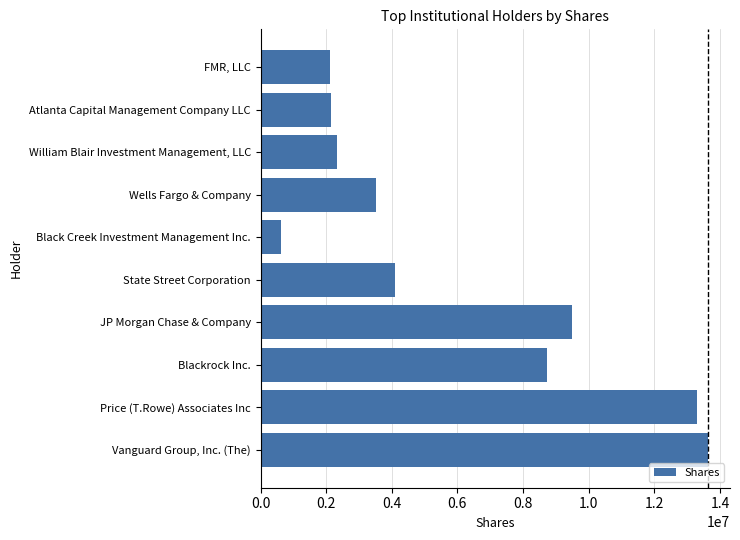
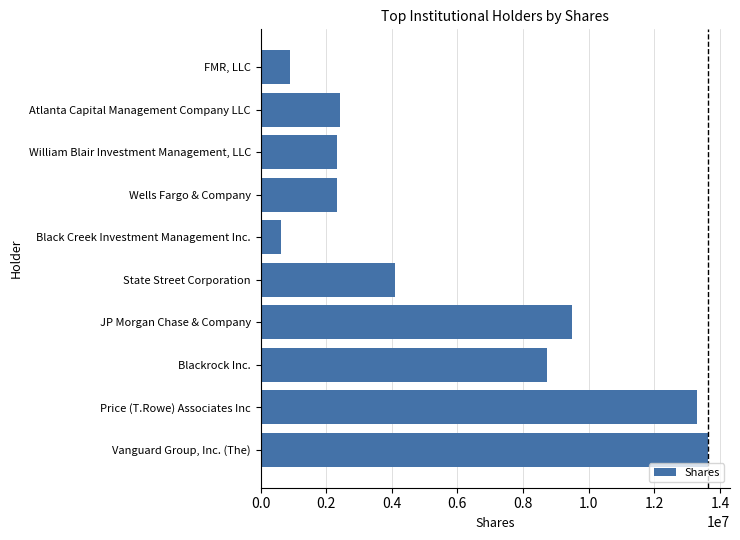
  {
-   "FMR, LLC": 2100000,
-   "Atlanta Capital Management Company LLC": 2200000,
+   "FMR, LLC": 900000,
+   "Atlanta Capital Management Company LLC": 2400000,
    "William Blair Investment Management, LLC": 2300000,
-   "Wells Fargo & Company": 3500000,
+   "Wells Fargo & Company": 2300000,
    "Black Creek Investment Management Inc.": 600000,
    "State Street Corporation": 4100000,
    "JP Morgan Chase & Company": 9500000,
    "Blackrock Inc.": 8700000,
    "Price (T.Rowe) Associates Inc": 13300000,
    "Vanguard Group, Inc. (The)": 13600000
  }
